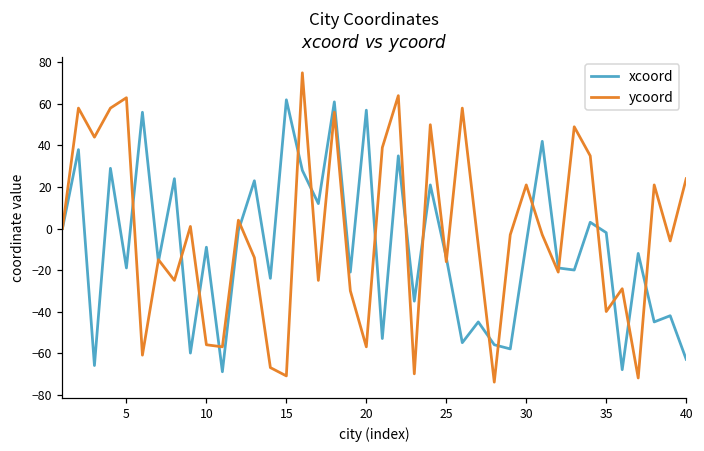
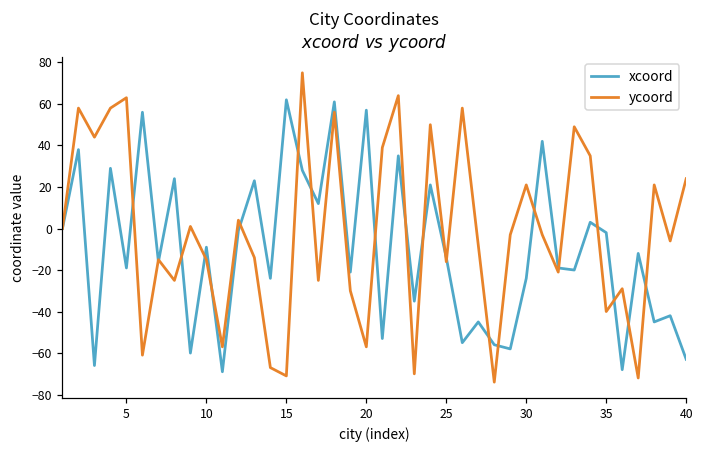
  {
    "xcoord": {
      "5": -19,
      "10": -9,
      "15": 62,
      "20": 57,
      "25": -14,
-     "30": -7,
+     "30": -24,
      "35": -2,
      "40": -63
    },
    "ycoord": {
      "5": 63,
-     "10": -56,
+     "10": -15,
      "15": -71,
      "20": -57,
      "25": -16,
      "30": 21,
      "35": -40,
      "40": 24
    }
  }
